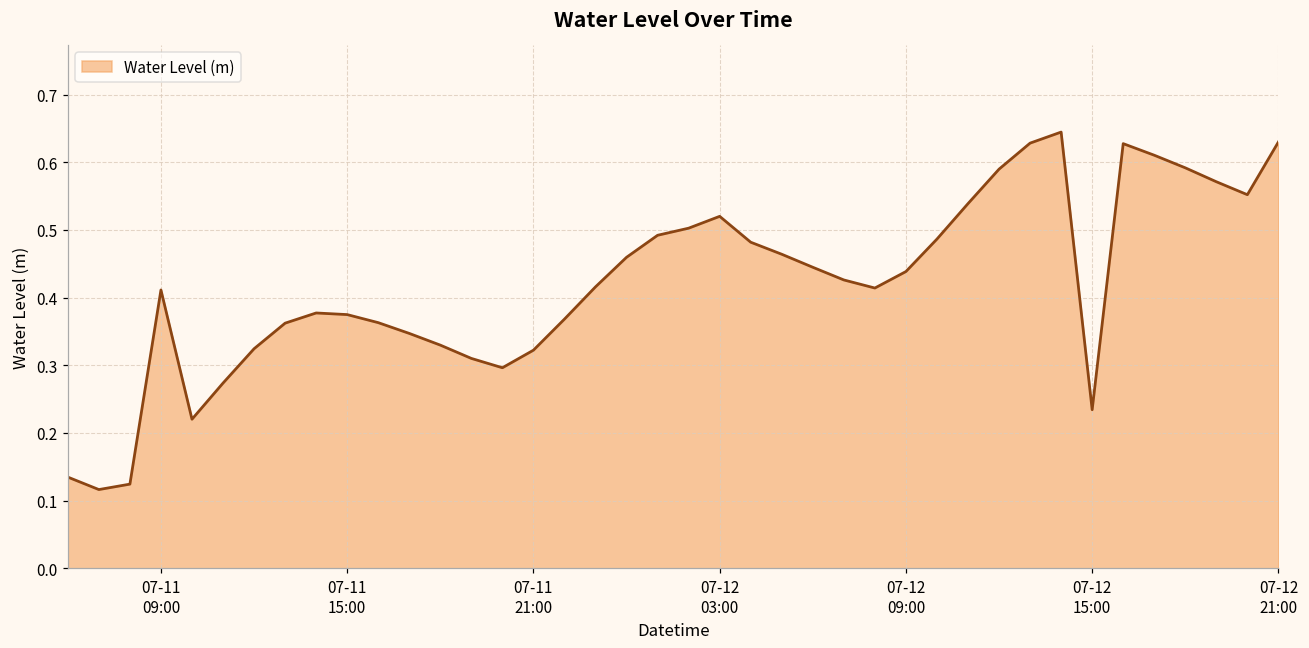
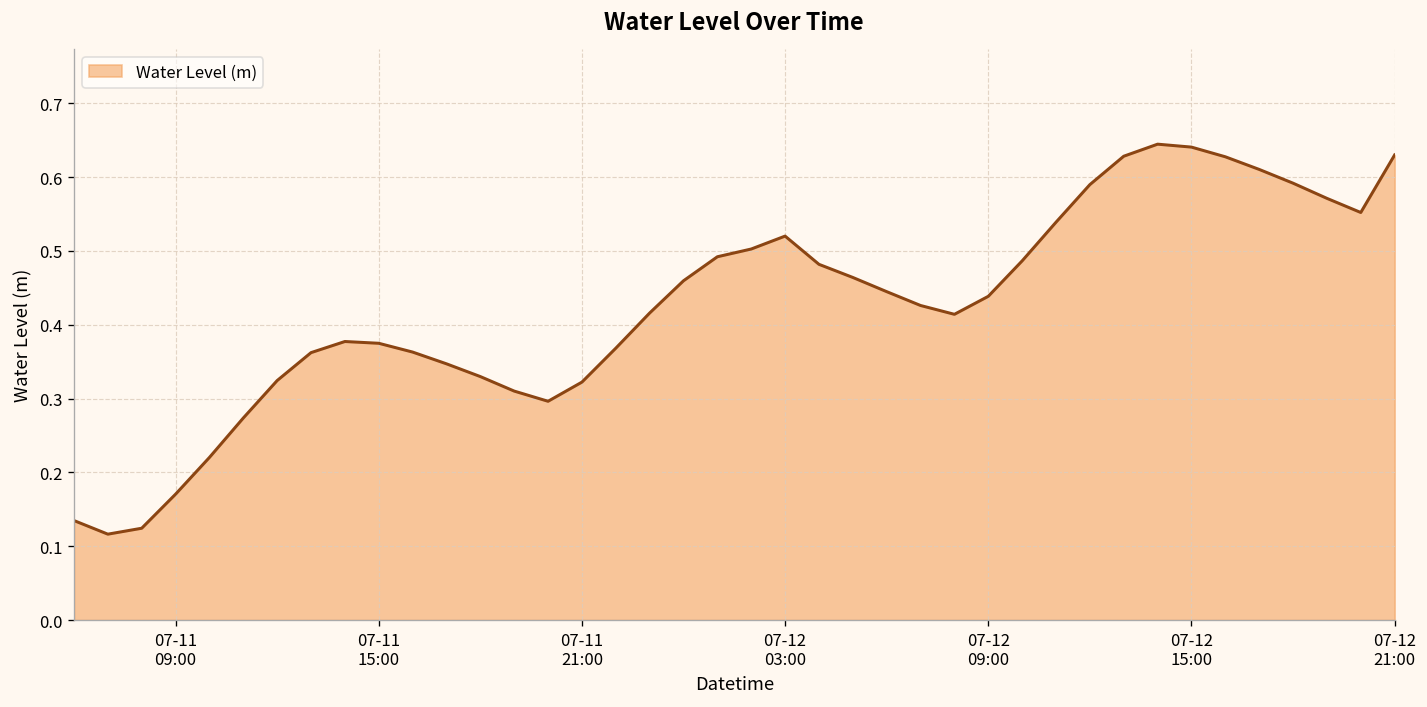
  {
-   "07-11 09:00": 0.41,
+   "07-11 09:00": 0.17,
    "07-11 15:00": 0.37,
    "07-11 21:00": 0.32,
    "07-12 03:00": 0.52,
    "07-12 09:00": 0.44,
-   "07-12 15:00": 0.23,
+   "07-12 15:00": 0.64,
    "07-12 21:00": 0.63
  }
